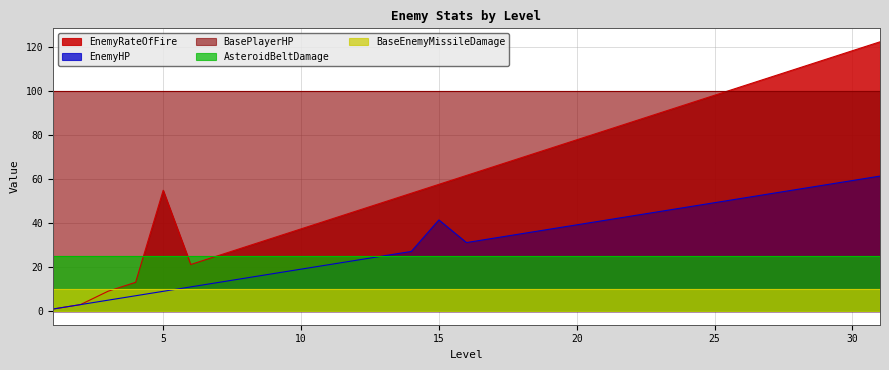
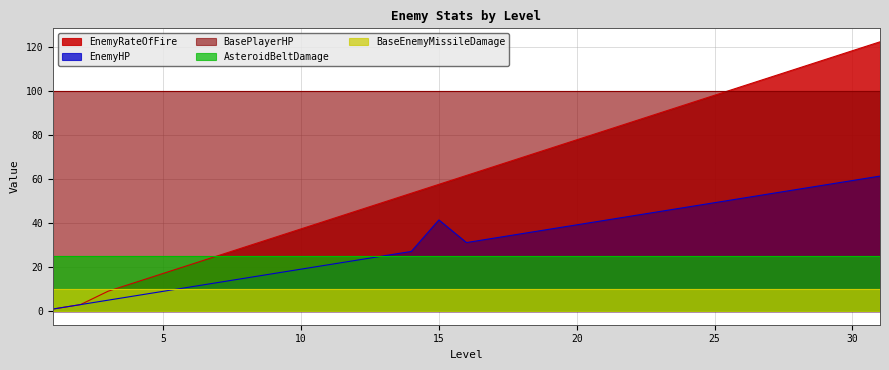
  {
    "EnemyRateOfFire": {
-     "5": 55,
+     "5": 17,
      "10": 37,
      "15": 58,
      "20": 78,
      "25": 98,
      "30": 118
    },
    "EnemyHP": {
      "10": 19,
      "15": 41,
      "20": 39,
      "25": 49,
      "30": 59
    },
    "BasePlayerHP": {
      "5": 100,
      "10": 100,
      "15": 100,
      "20": 100,
      "25": 100,
      "30": 100
    },
    "AsteroidBeltDamage": {
      "5": 25,
      "10": 25,
      "15": 25,
      "20": 25,
      "25": 25,
      "30": 25
    },
    "BaseEnemyMissileDamage": {
      "10": 10,
      "15": 10,
      "20": 10,
      "25": 10,
      "30": 10
    }
  }
